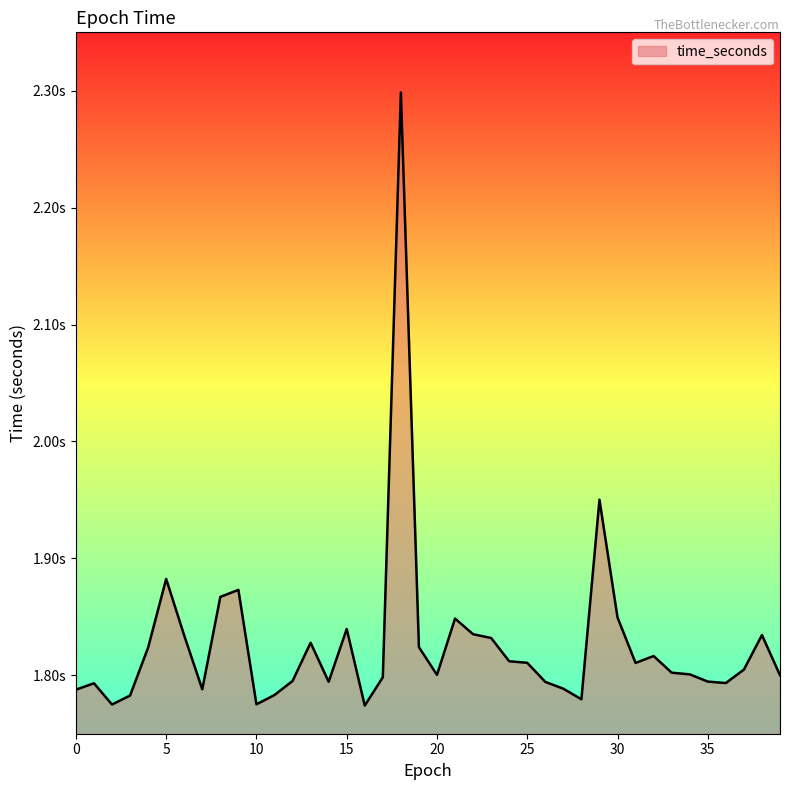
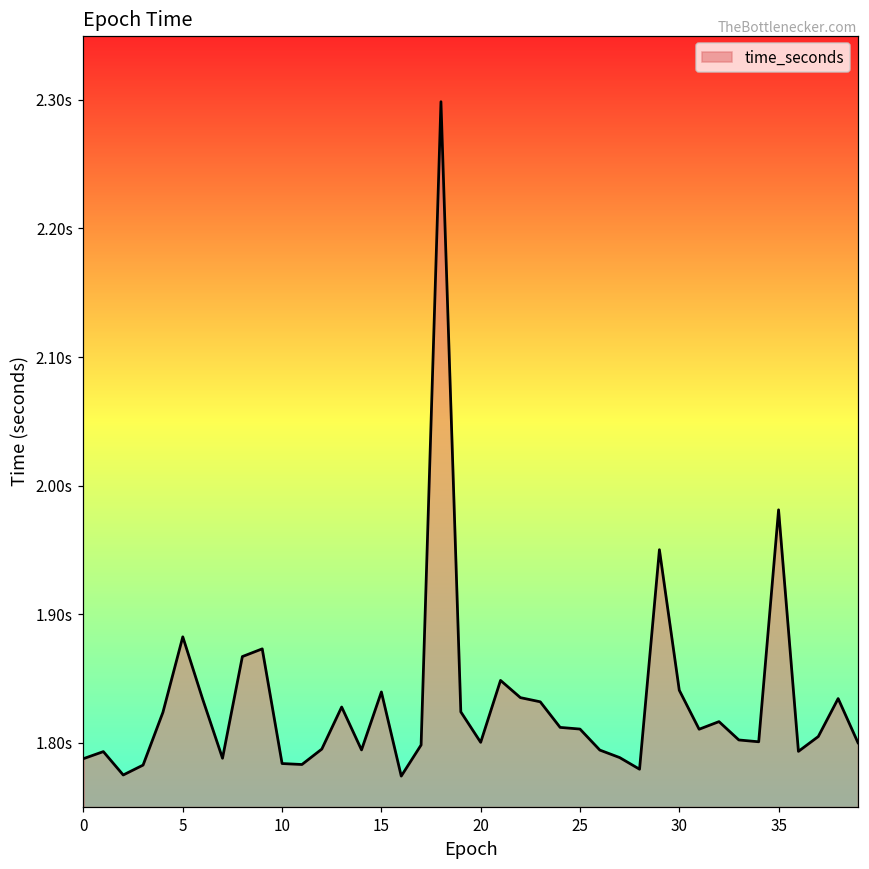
  {
    "0": "1.788s",
    "5": "1.882s",
-   "10": "1.775s",
+   "10": "1.784s",
    "15": "1.840s",
    "20": "1.800s",
    "25": "1.811s",
-   "30": "1.849s",
-   "35": "1.795s"
+   "30": "1.841s",
+   "35": "1.981s"
  }
